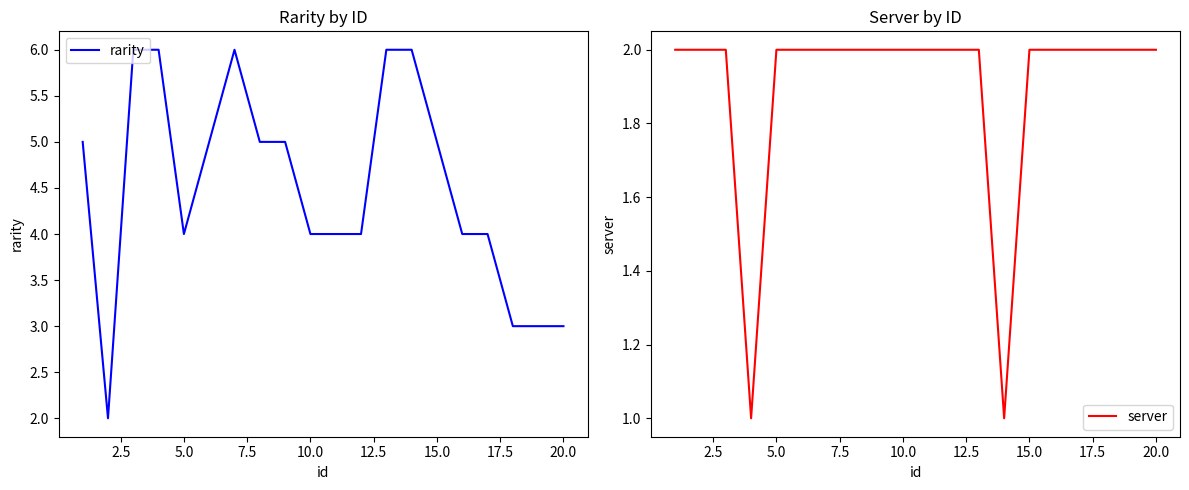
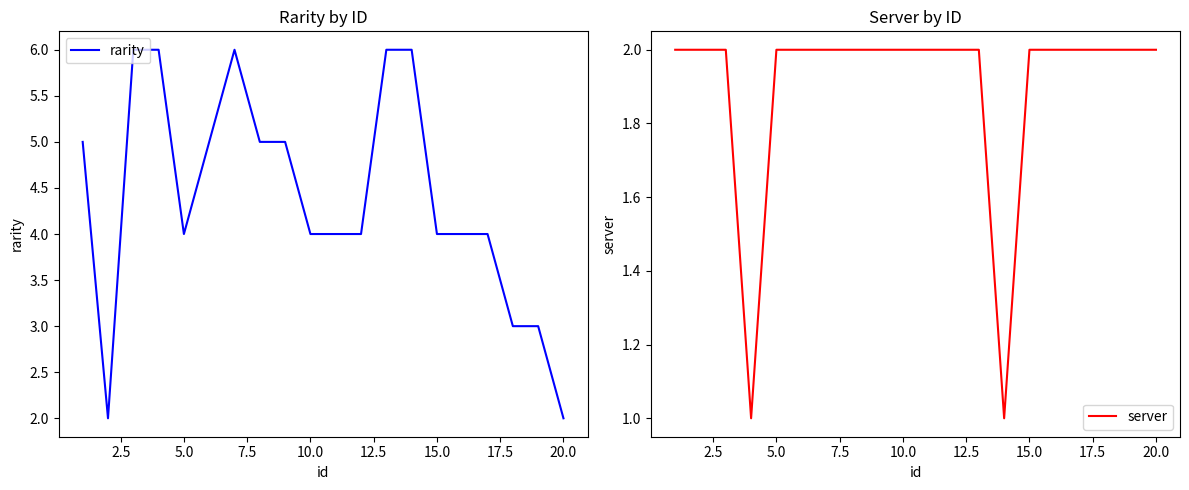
  {
    "Rarity by ID": {
      "5.0": 4,
      "10.0": 4,
-     "15.0": 5,
-     "20.0": 3
+     "15.0": 4,
+     "20.0": 2
    },
    "Server by ID": {
      "5.0": 2.00,
      "10.0": 2.00,
      "15.0": 2.00,
      "20.0": 2.00
    }
  }
